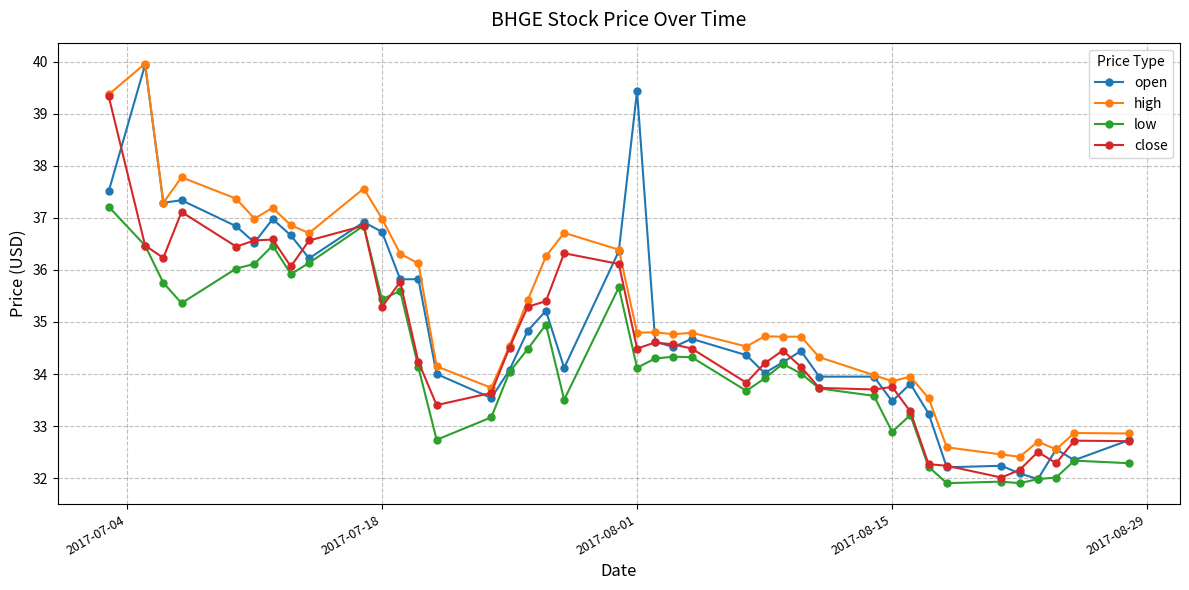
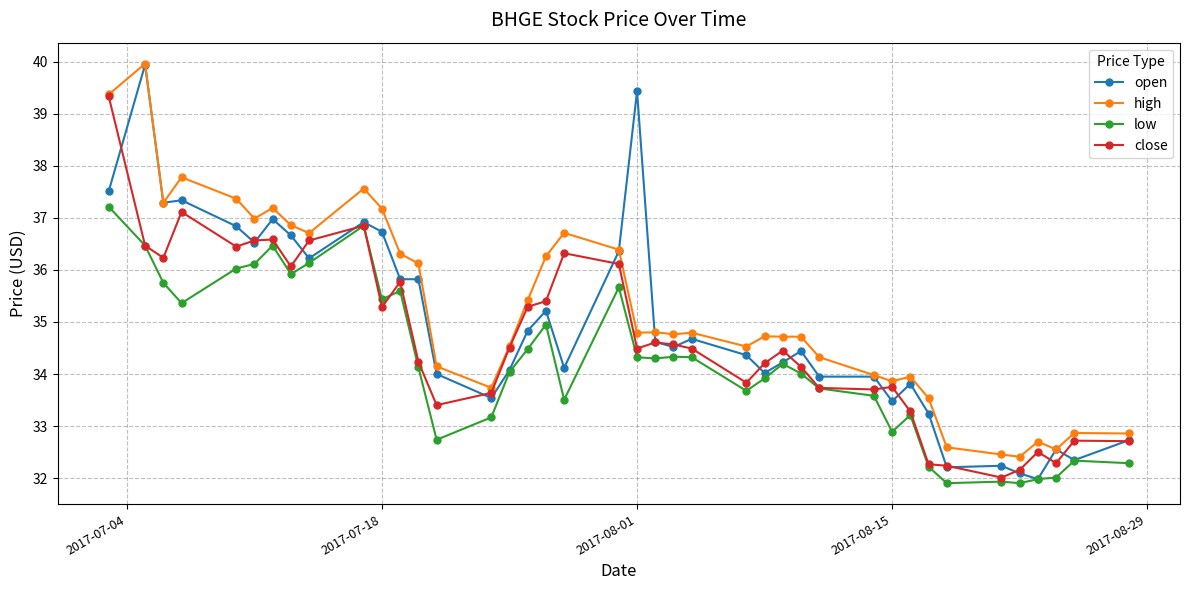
  {
    "open": {
      "2017-07-18": 36.7,
      "2017-08-01": 39.4,
      "2017-08-15": 33.5
    },
    "high": {
-     "2017-07-18": 37.0,
+     "2017-07-18": 37.2,
      "2017-08-01": 34.8,
      "2017-08-15": 33.9
    },
    "low": {
      "2017-07-18": 35.4,
-     "2017-08-01": 34.1,
+     "2017-08-01": 34.3,
      "2017-08-15": 32.9
    },
    "close": {
      "2017-07-18": 35.3,
      "2017-08-01": 34.5,
      "2017-08-15": 33.8
    }
  }
